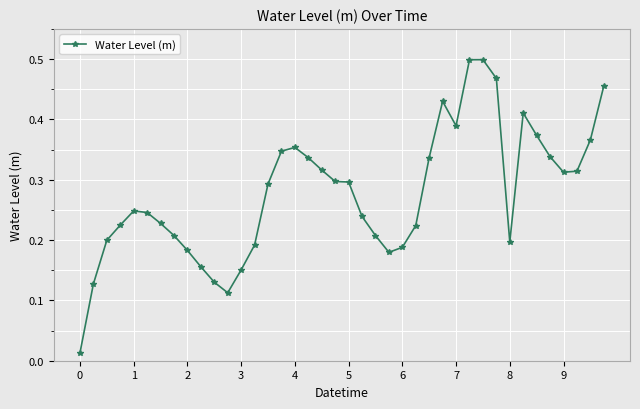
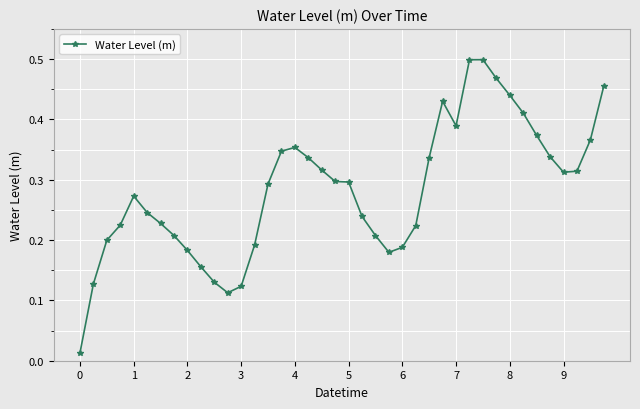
  {
    "0": 0.01,
-   "1": 0.25,
+   "1": 0.27,
    "2": 0.18,
-   "3": 0.15,
+   "3": 0.12,
    "4": 0.35,
    "5": 0.30,
    "6": 0.19,
    "7": 0.39,
-   "8": 0.20,
+   "8": 0.44,
    "9": 0.31
  }
